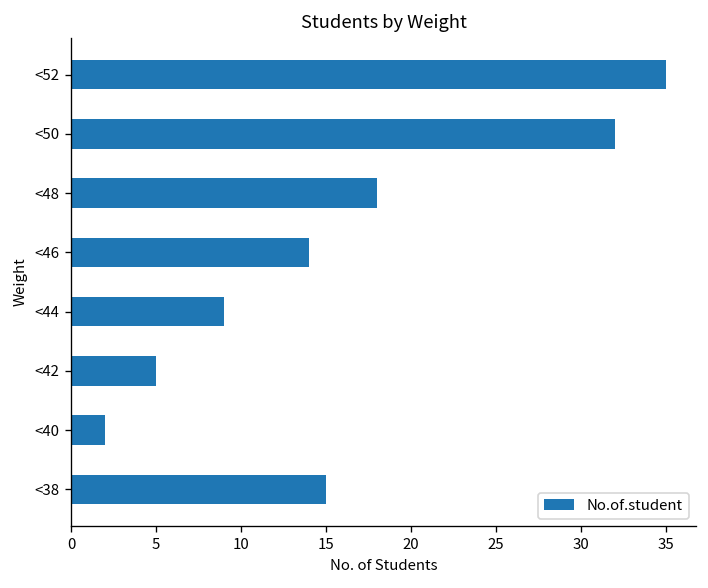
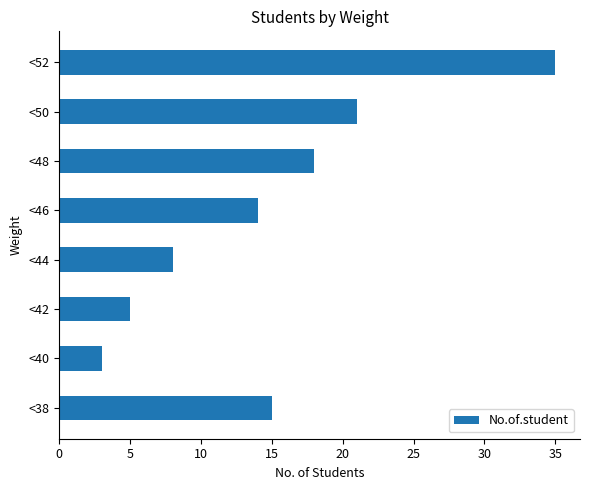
  {
    "<52": 35,
-   "<50": 32,
+   "<50": 21,
    "<48": 18,
    "<46": 14,
-   "<44": 9,
+   "<44": 8,
    "<42": 5,
-   "<40": 2,
+   "<40": 3,
    "<38": 15
  }
